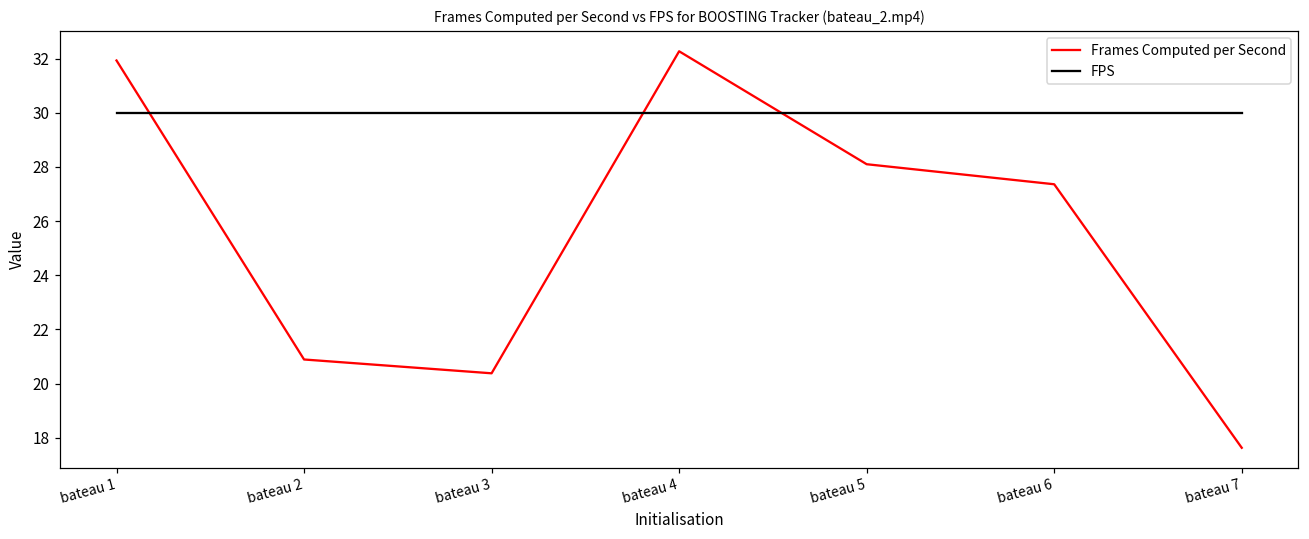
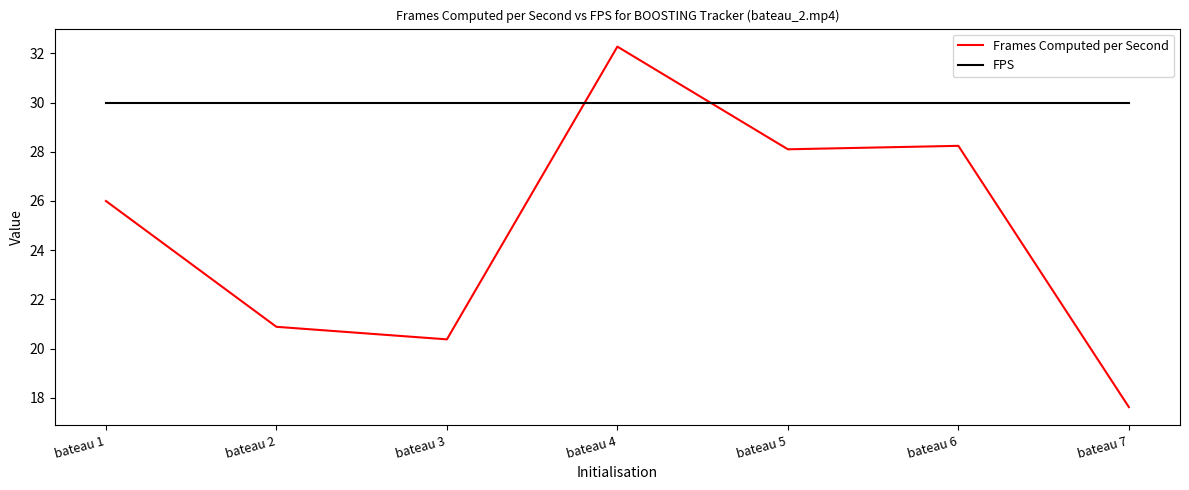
  {
    "Frames Computed per Second": {
-     "bateau 1": 31.9,
+     "bateau 1": 26.0,
      "bateau 2": 20.9,
      "bateau 3": 20.4,
      "bateau 4": 32.3,
      "bateau 5": 28.1,
-     "bateau 6": 27.4,
+     "bateau 6": 28.2,
      "bateau 7": 17.6
    },
    "FPS": {
      "bateau 1": 30.0,
      "bateau 2": 30.0,
      "bateau 3": 30.0,
      "bateau 4": 30.0,
      "bateau 5": 30.0,
      "bateau 6": 30.0,
      "bateau 7": 30.0
    }
  }
